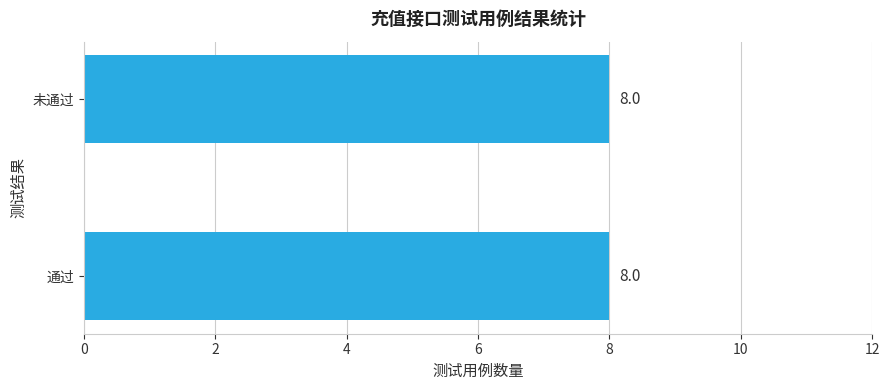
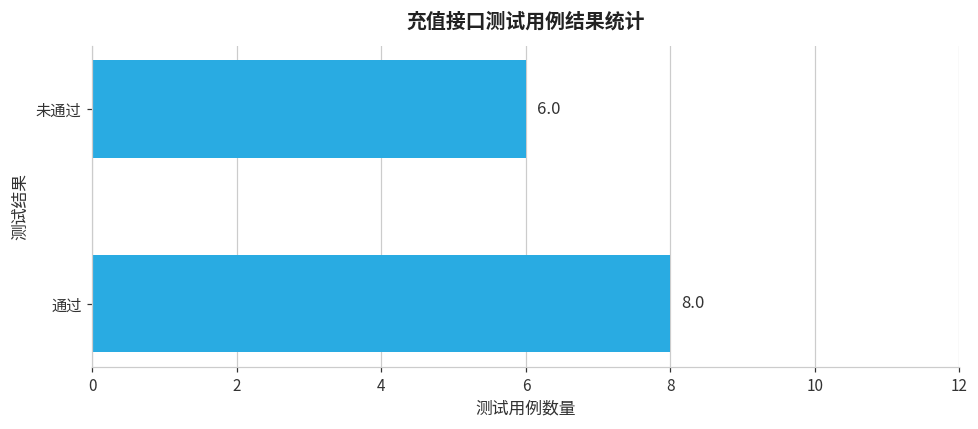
  {
-   "未通过": 8.0,
+   "未通过": 6.0,
    "通过": 8.0
  }
